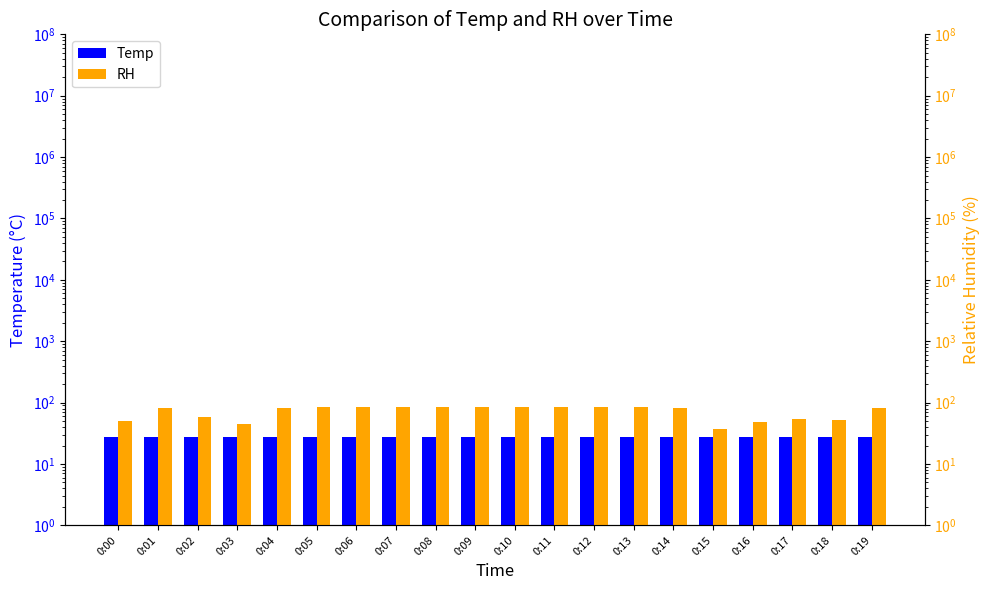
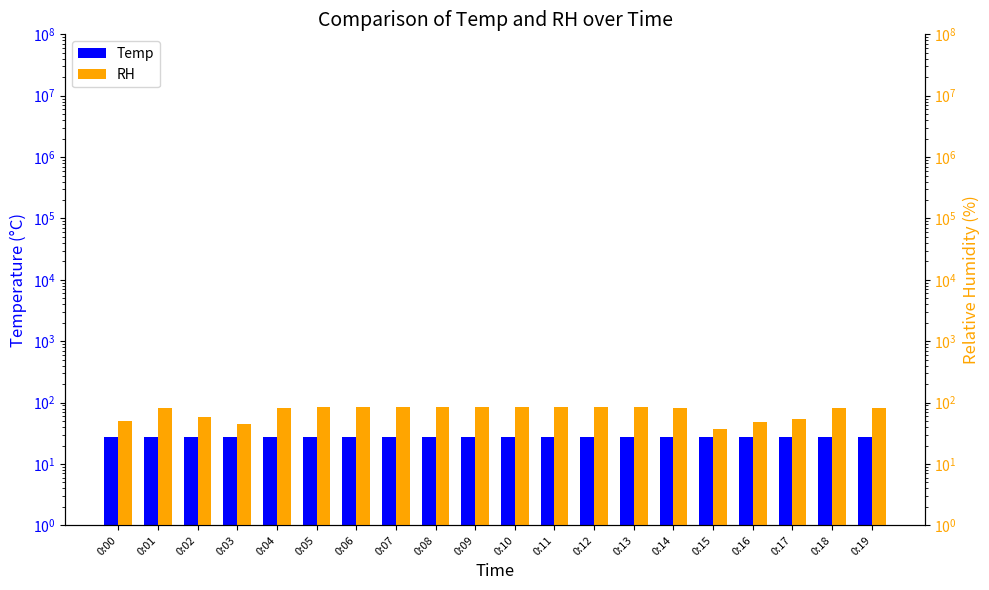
  {
    "Temp": {
      "0:00": 30,
      "0:01": 30,
      "0:02": 30,
      "0:03": 30,
      "0:04": 30,
      "0:05": 30,
      "0:06": 30,
      "0:07": 30,
      "0:08": 30,
      "0:09": 30,
      "0:10": 30,
      "0:11": 30,
      "0:12": 30,
      "0:13": 30,
      "0:14": 30,
      "0:15": 30,
      "0:16": 30,
      "0:17": 30,
      "0:18": 30,
      "0:19": 30
    },
    "RH": {
      "0:00": 50,
      "0:01": 80,
      "0:02": 60,
      "0:03": 50,
      "0:04": 80,
      "0:05": 80,
      "0:06": 80,
      "0:07": 80,
      "0:08": 90,
      "0:09": 90,
      "0:10": 90,
      "0:11": 90,
      "0:12": 80,
      "0:13": 80,
      "0:14": 80,
      "0:15": 40,
      "0:16": 50,
      "0:17": 60,
-     "0:18": 50,
+     "0:18": 80,
      "0:19": 80
    }
  }
